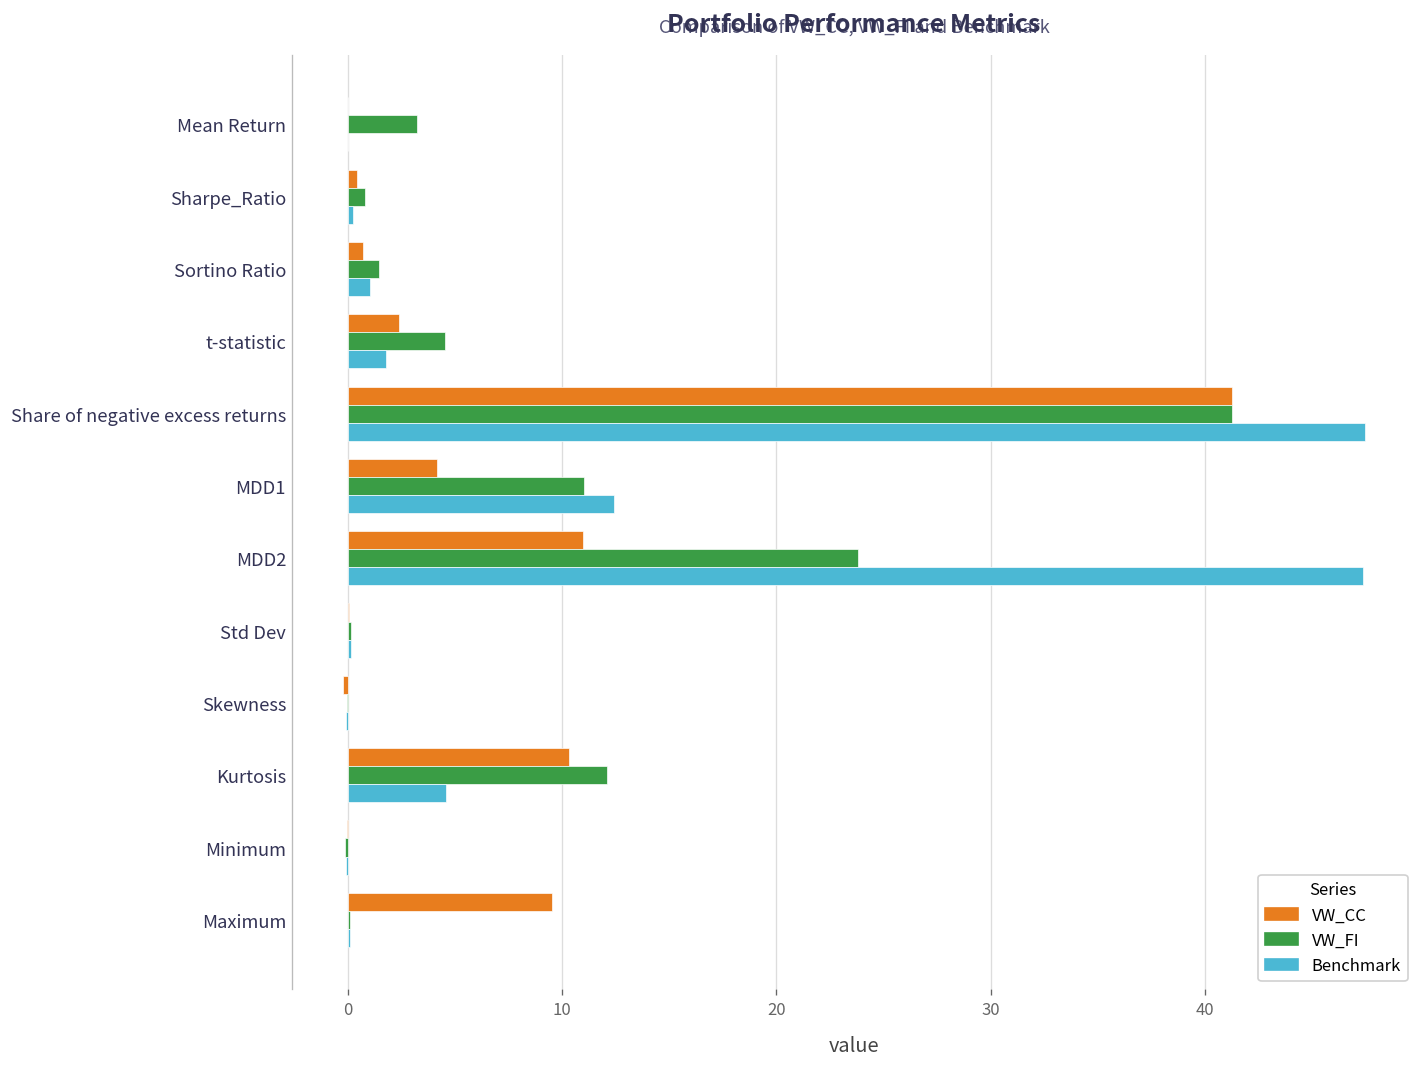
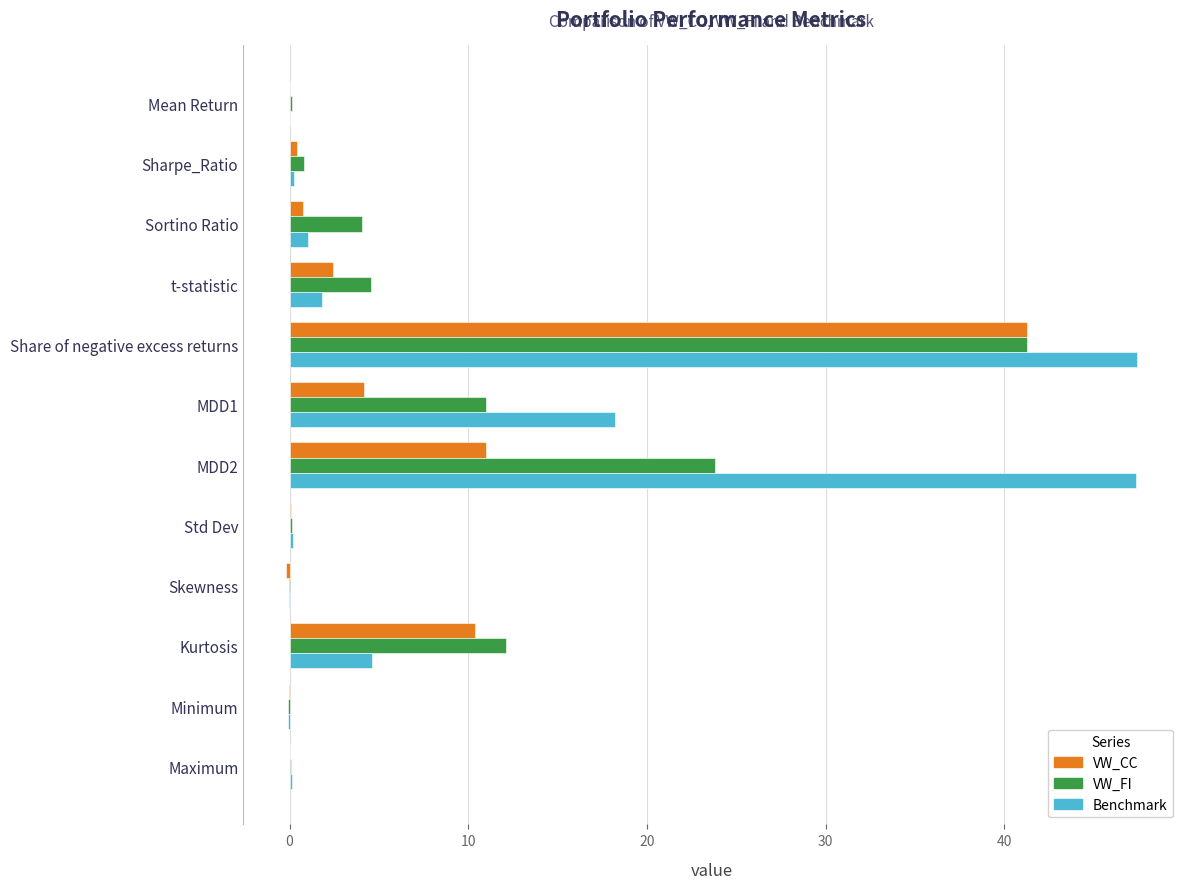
  {
    "VW_CC": {
      "Sharpe_Ratio": 0.4,
      "Sortino Ratio": 0.7,
      "t-statistic": 2.4,
      "Share of negative excess returns": 41.2,
      "MDD1": 4.2,
      "MDD2": 11.0,
      "Skewness": -0.2,
      "Kurtosis": 10.4,
-     "Maximum": 9.5
+     "Maximum": 0.0
    },
    "VW_FI": {
-     "Mean Return": 3.2,
+     "Mean Return": 0.1,
      "Sharpe_Ratio": 0.8,
-     "Sortino Ratio": 1.5,
+     "Sortino Ratio": 4.0,
      "t-statistic": 4.5,
      "Share of negative excess returns": 41.2,
      "MDD1": 11.0,
      "MDD2": 23.8,
      "Std Dev": 0.1,
      "Kurtosis": 12.1
    },
    "Benchmark": {
      "Sharpe_Ratio": 0.2,
      "Sortino Ratio": 1.0,
      "t-statistic": 1.8,
      "Share of negative excess returns": 47.4,
-     "MDD1": 12.4,
+     "MDD1": 18.2,
      "MDD2": 47.3,
      "Std Dev": 0.2,
      "Kurtosis": 4.6
    }
  }
